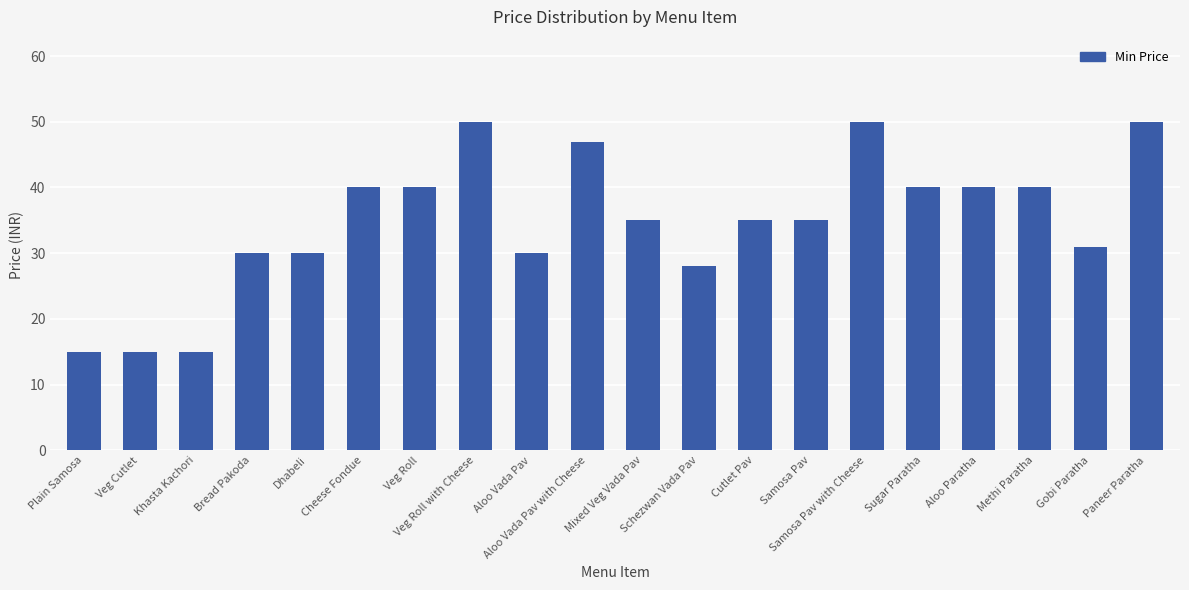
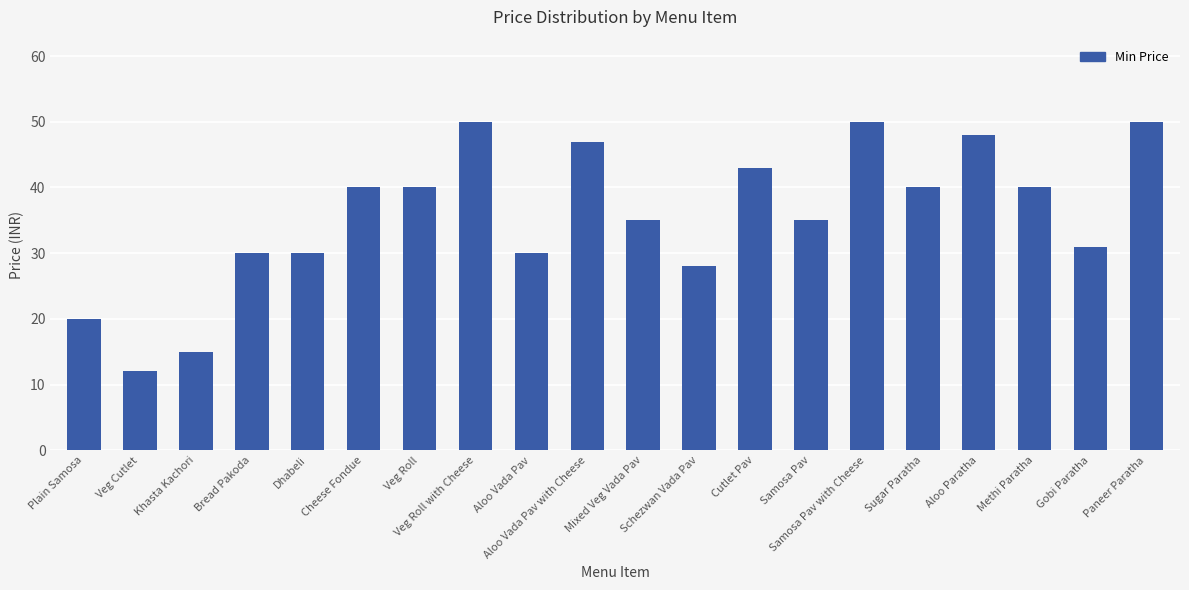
  {
-   "Plain Samosa": 15,
-   "Veg Cutlet": 15,
+   "Plain Samosa": 20,
+   "Veg Cutlet": 12,
    "Khasta Kachori": 15,
    "Bread Pakoda": 30,
    "Dhabeli": 30,
    "Cheese Fondue": 40,
    "Veg Roll": 40,
    "Veg Roll with Cheese": 50,
    "Aloo Vada Pav": 30,
    "Aloo Vada Pav with Cheese": 47,
    "Mixed Veg Vada Pav": 35,
    "Schezwan Vada Pav": 28,
-   "Cutlet Pav": 35,
+   "Cutlet Pav": 43,
    "Samosa Pav": 35,
    "Samosa Pav with Cheese": 50,
    "Sugar Paratha": 40,
-   "Aloo Paratha": 40,
+   "Aloo Paratha": 48,
    "Methi Paratha": 40,
    "Gobi Paratha": 31,
    "Paneer Paratha": 50
  }
